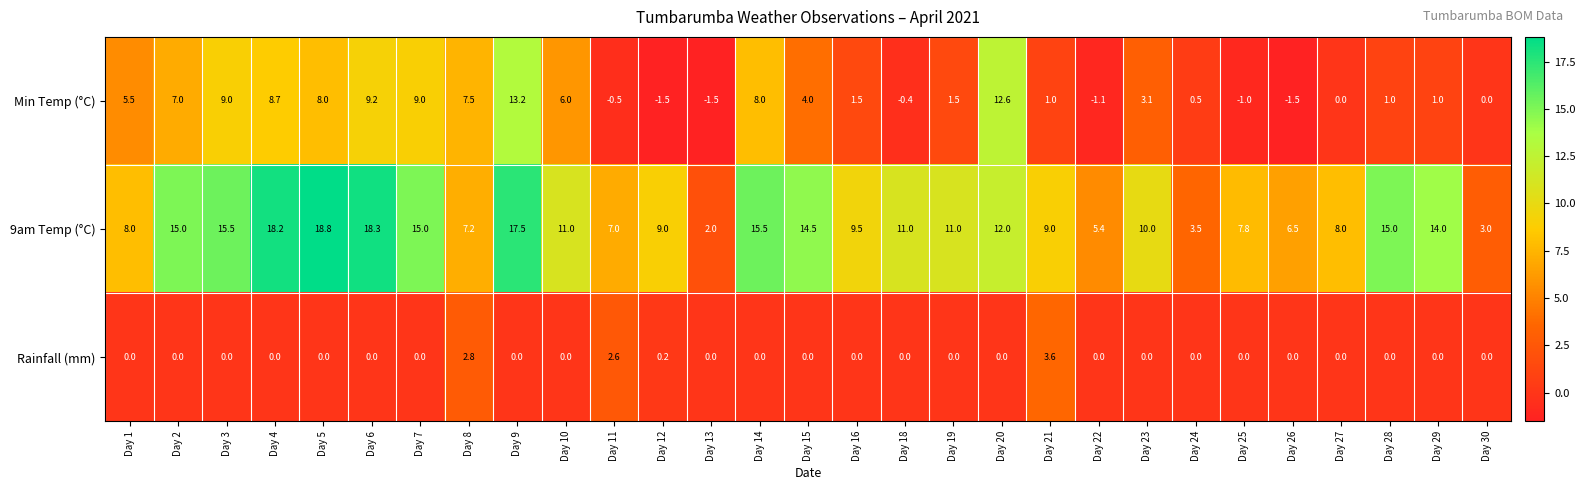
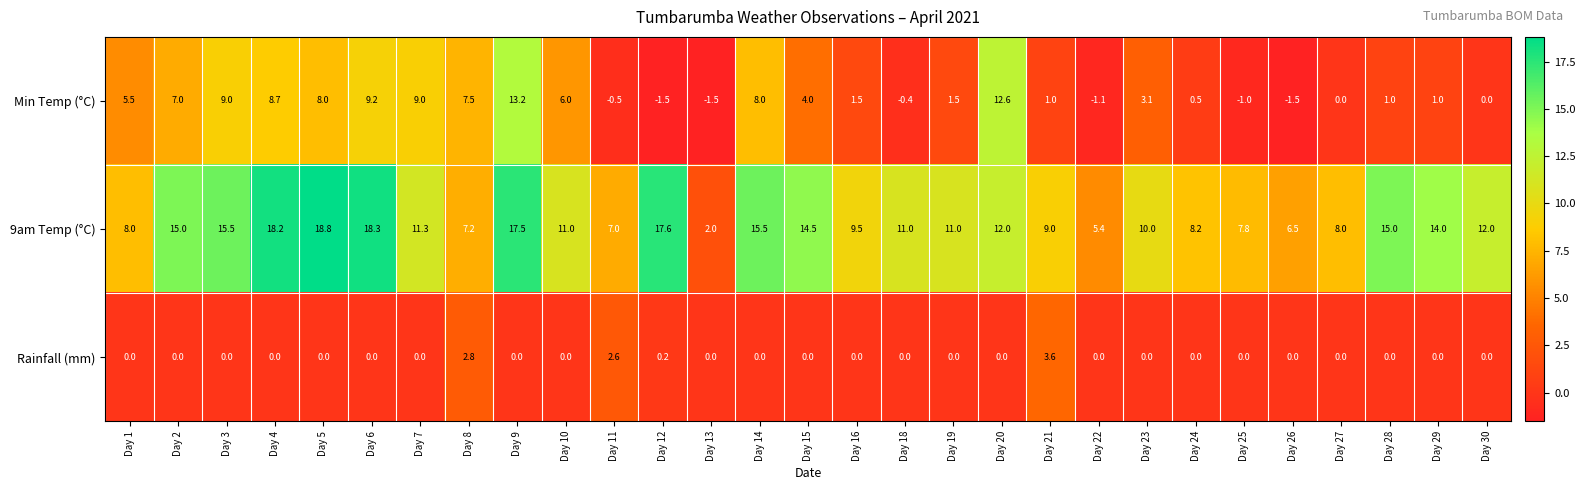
  {
    "Min Temp (°C)": {
      "Day 1": 5.5,
      "Day 2": 7.0,
      "Day 3": 9.0,
      "Day 4": 8.7,
      "Day 5": 8.0,
      "Day 6": 9.2,
      "Day 7": 9.0,
      "Day 8": 7.5,
      "Day 9": 13.2,
      "Day 10": 6.0,
      "Day 11": -0.5,
      "Day 12": -1.5,
      "Day 13": -1.5,
      "Day 14": 8.0,
      "Day 15": 4.0,
      "Day 16": 1.5,
      "Day 18": -0.4,
      "Day 19": 1.5,
      "Day 20": 12.6,
      "Day 21": 1.0,
      "Day 22": -1.1,
      "Day 23": 3.1,
      "Day 24": 0.5,
      "Day 25": -1.0,
      "Day 26": -1.5,
      "Day 27": 0.0,
      "Day 28": 1.0,
      "Day 29": 1.0,
      "Day 30": 0.0
    },
    "9am Temp (°C)": {
      "Day 1": 8.0,
      "Day 2": 15.0,
      "Day 3": 15.5,
      "Day 4": 18.2,
      "Day 5": 18.8,
      "Day 6": 18.3,
-     "Day 7": 15.0,
+     "Day 7": 11.3,
      "Day 8": 7.2,
      "Day 9": 17.5,
      "Day 10": 11.0,
      "Day 11": 7.0,
-     "Day 12": 9.0,
+     "Day 12": 17.6,
      "Day 13": 2.0,
      "Day 14": 15.5,
      "Day 15": 14.5,
      "Day 16": 9.5,
      "Day 18": 11.0,
      "Day 19": 11.0,
      "Day 20": 12.0,
      "Day 21": 9.0,
      "Day 22": 5.4,
      "Day 23": 10.0,
-     "Day 24": 3.5,
+     "Day 24": 8.2,
      "Day 25": 7.8,
      "Day 26": 6.5,
      "Day 27": 8.0,
      "Day 28": 15.0,
      "Day 29": 14.0,
-     "Day 30": 3.0
+     "Day 30": 12.0
    },
    "Rainfall (mm)": {
      "Day 1": 0.0,
      "Day 2": 0.0,
      "Day 3": 0.0,
      "Day 4": 0.0,
      "Day 5": 0.0,
      "Day 6": 0.0,
      "Day 7": 0.0,
      "Day 8": 2.8,
      "Day 9": 0.0,
      "Day 10": 0.0,
      "Day 11": 2.6,
      "Day 12": 0.2,
      "Day 13": 0.0,
      "Day 14": 0.0,
      "Day 15": 0.0,
      "Day 16": 0.0,
      "Day 18": 0.0,
      "Day 19": 0.0,
      "Day 20": 0.0,
      "Day 21": 3.6,
      "Day 22": 0.0,
      "Day 23": 0.0,
      "Day 24": 0.0,
      "Day 25": 0.0,
      "Day 26": 0.0,
      "Day 27": 0.0,
      "Day 28": 0.0,
      "Day 29": 0.0,
      "Day 30": 0.0
    }
  }
